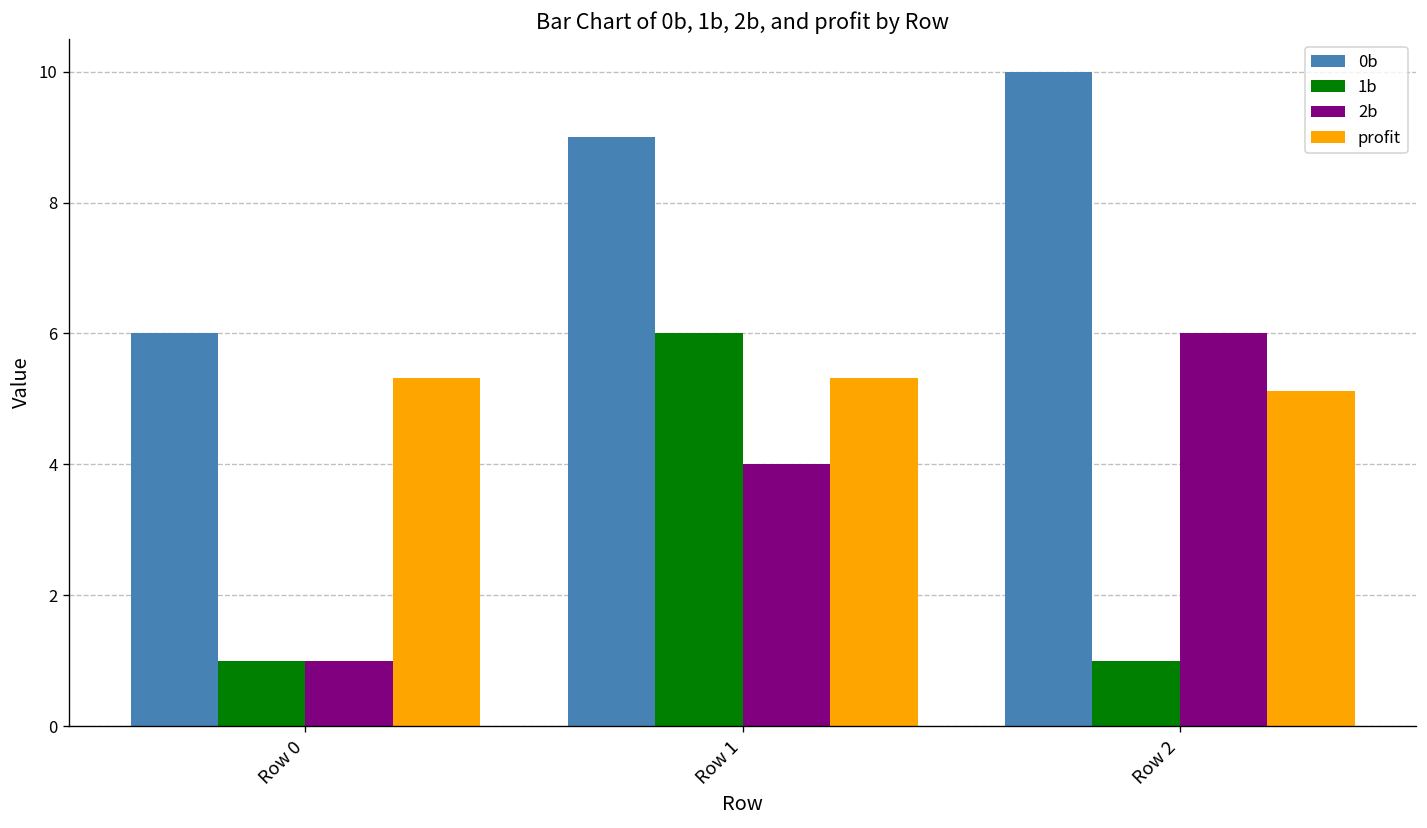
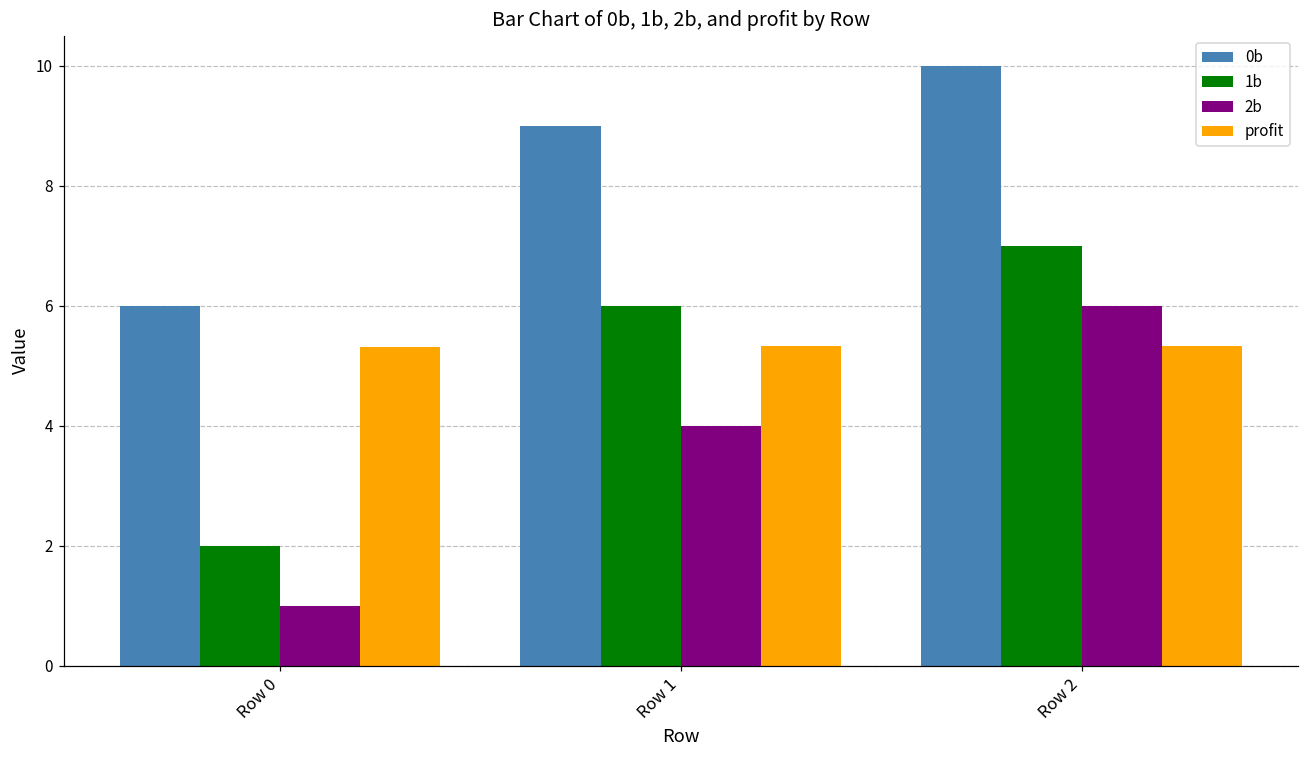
  {
    "0b": {
      "Row 0": 6.0,
      "Row 1": 9.0,
      "Row 2": 10.0
    },
    "1b": {
-     "Row 0": 1,
+     "Row 0": 2,
      "Row 1": 6,
-     "Row 2": 1
+     "Row 2": 7
    },
    "2b": {
      "Row 0": 1.0,
      "Row 1": 4.0,
      "Row 2": 6.0
    },
    "profit": {
      "Row 0": 5.3,
      "Row 1": 5.3,
-     "Row 2": 5.1
+     "Row 2": 5.3
    }
  }
